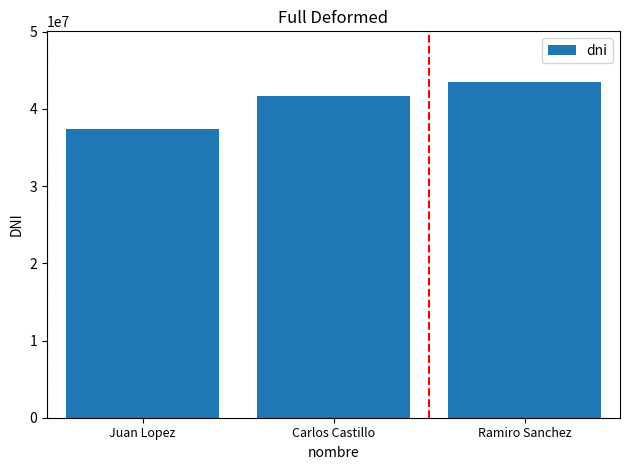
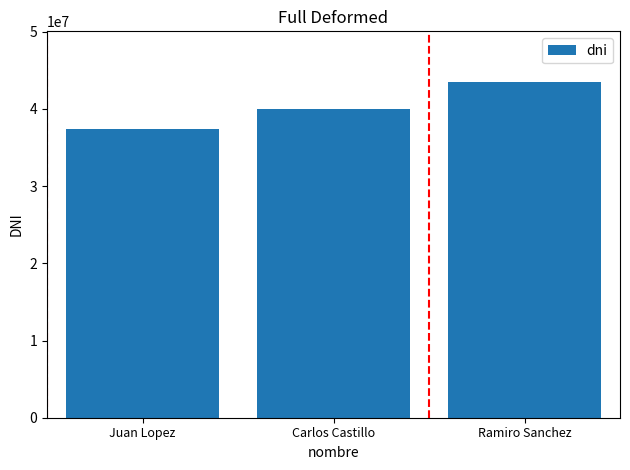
  {
    "Juan Lopez": 37000000,
-   "Carlos Castillo": 42000000,
+   "Carlos Castillo": 40000000,
    "Ramiro Sanchez": 44000000
  }
